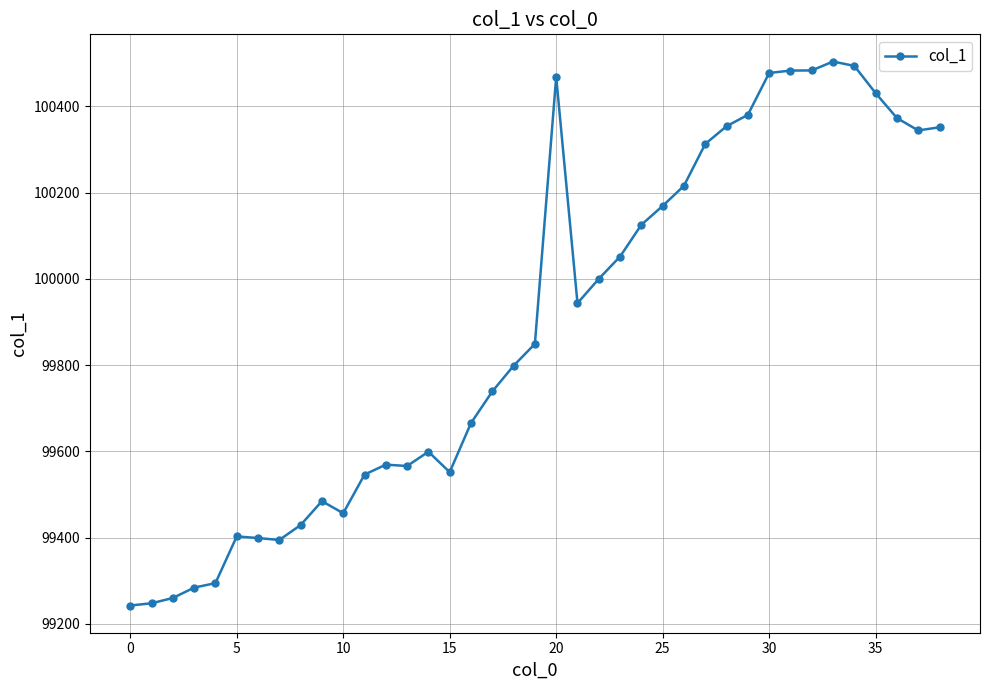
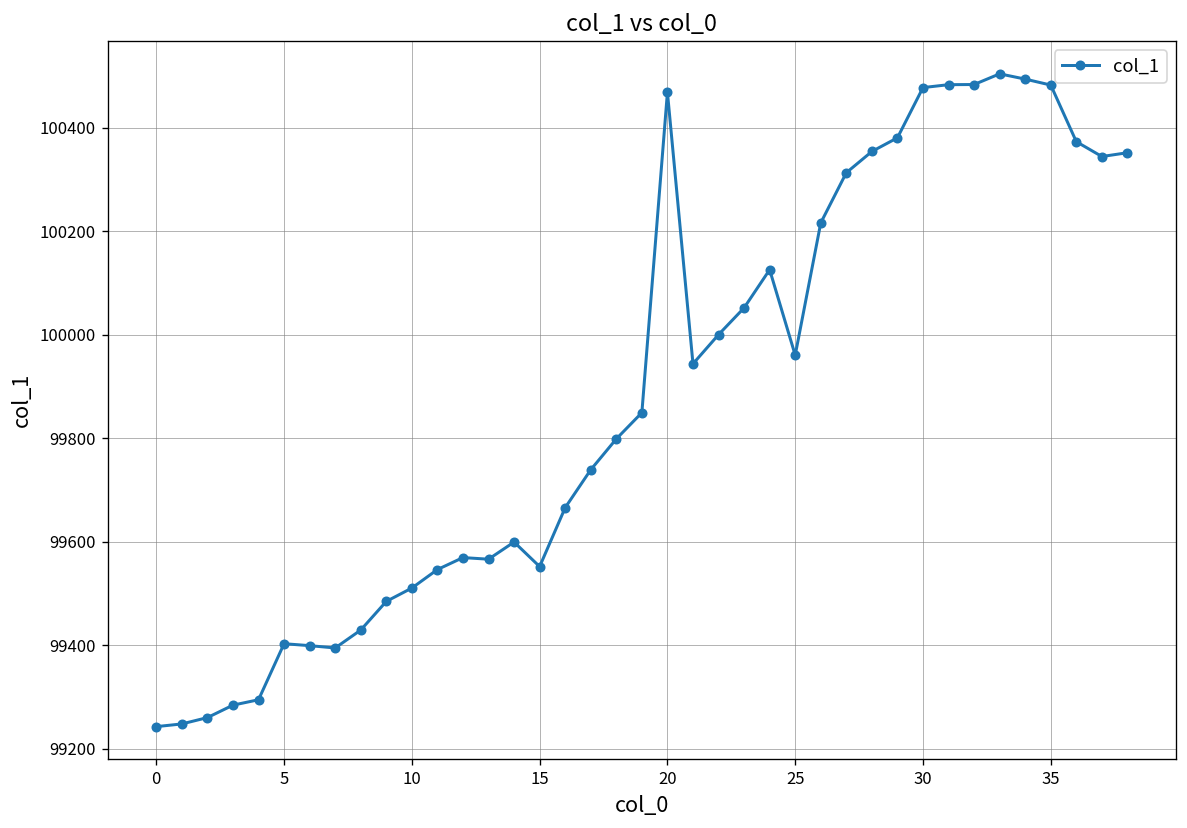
  {
    "0": 99240,
    "5": 99400,
-   "10": 99460,
+   "10": 99510,
    "15": 99550,
    "20": 100470,
-   "25": 100170,
+   "25": 99960,
    "30": 100480,
-   "35": 100430
+   "35": 100480
  }
